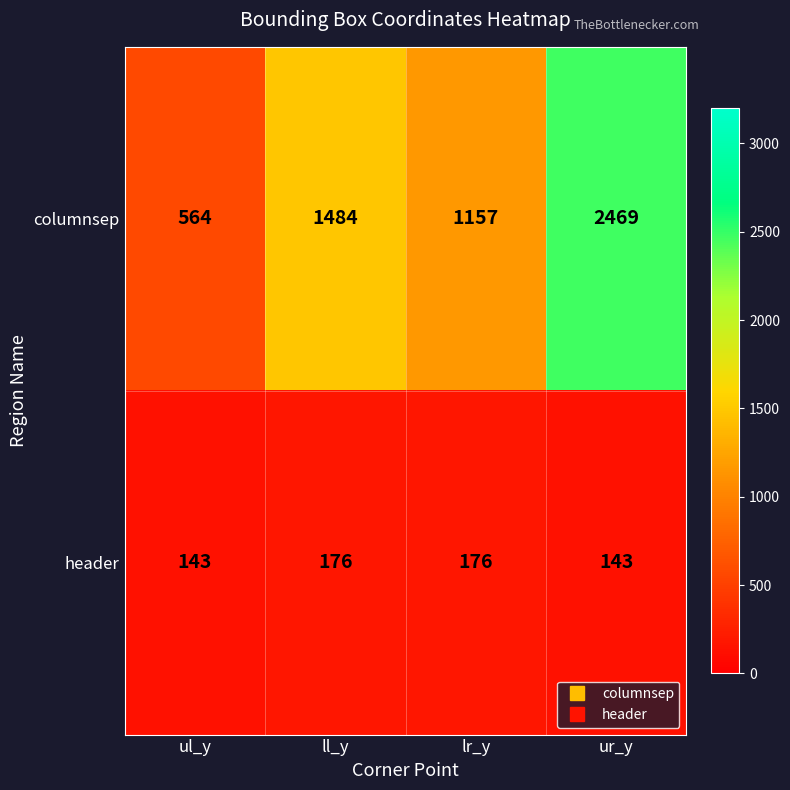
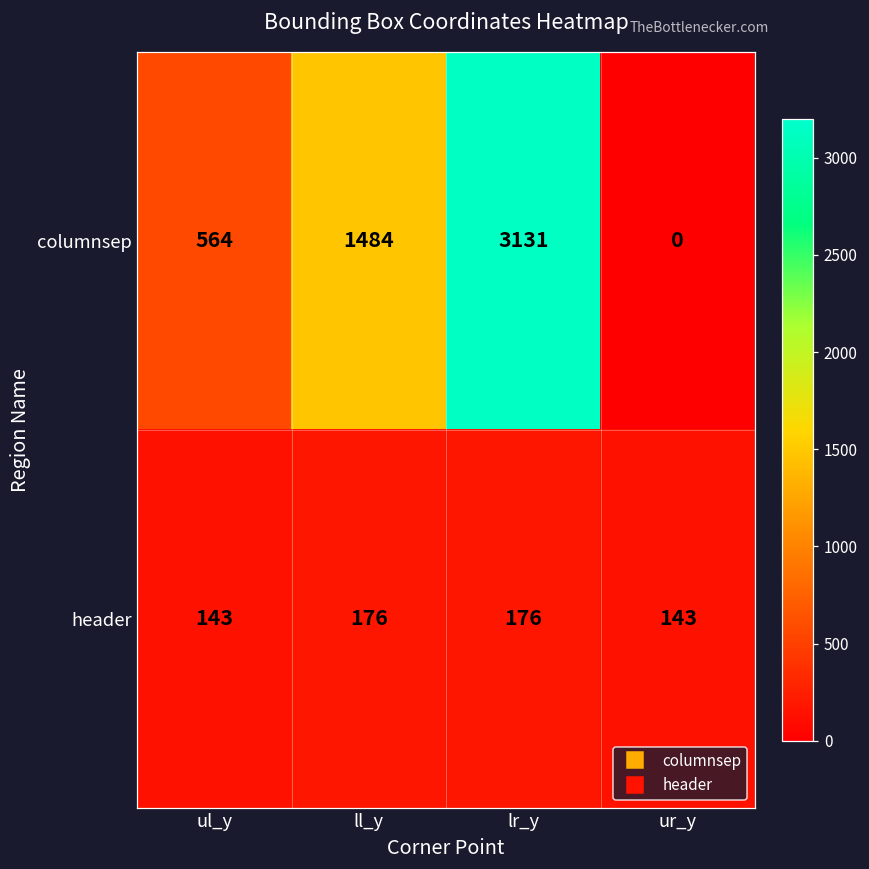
  {
    "columnsep": {
      "ul_y": 564,
      "ll_y": 1484,
-     "lr_y": 1157,
-     "ur_y": 2469
+     "lr_y": 3131,
+     "ur_y": 0
    },
    "header": {
      "ul_y": 143,
      "ll_y": 176,
      "lr_y": 176,
      "ur_y": 143
    }
  }
